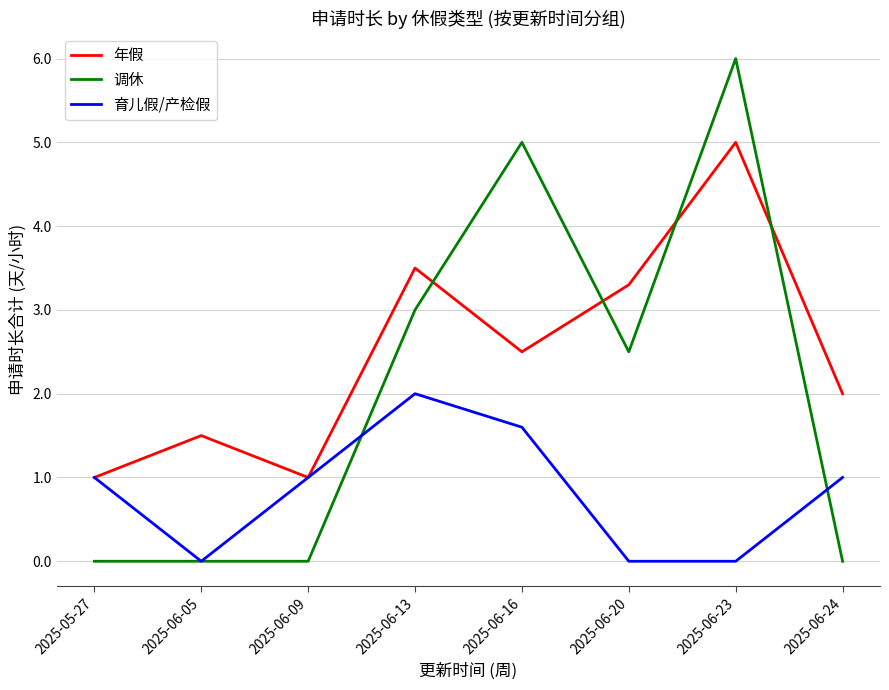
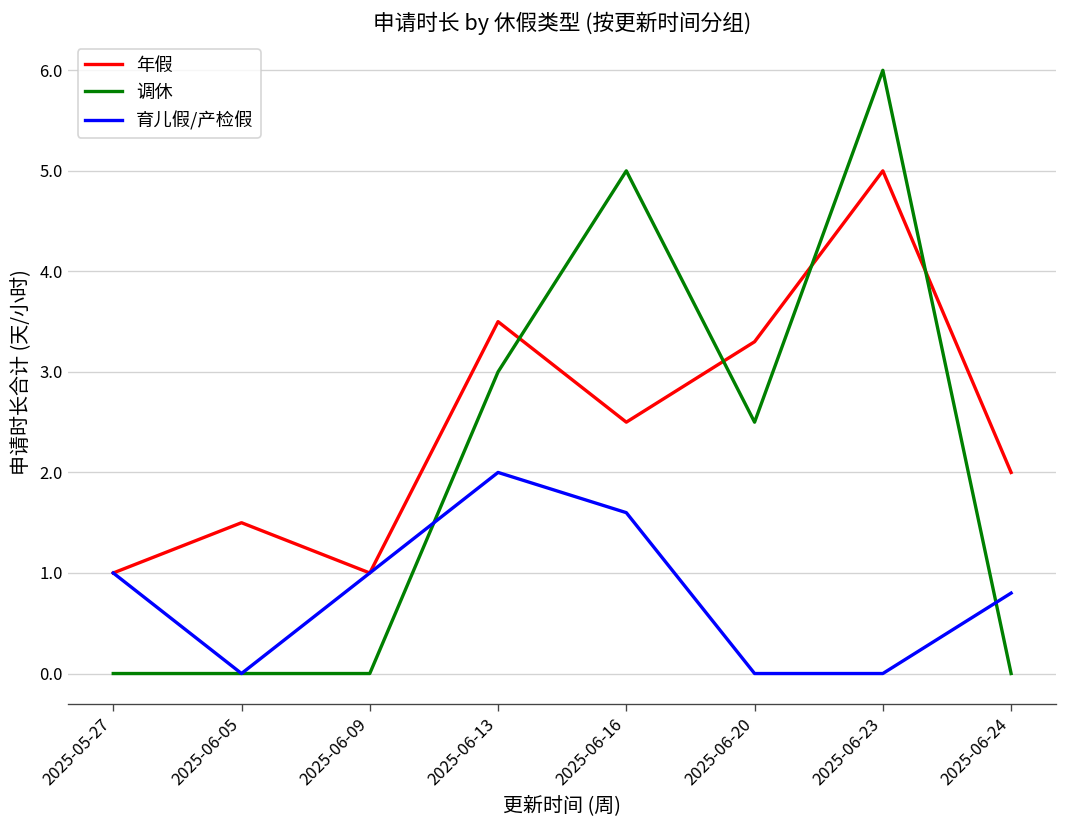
  {
    "年假": {
      "2025-06-05": 1.5,
      "2025-06-13": 3.5,
      "2025-06-16": 2.5,
      "2025-06-20": 3.3,
      "2025-06-23": 5.0,
      "2025-06-24": 2.0
    },
    "调休": {
      "2025-05-27": 0.0,
      "2025-06-09": 0.0,
      "2025-06-13": 3.0,
      "2025-06-16": 5.0,
      "2025-06-20": 2.5,
      "2025-06-23": 6.0,
      "2025-06-24": 0.0
    },
    "育儿假/产检假": {
      "2025-06-13": 2.0,
      "2025-06-16": 1.6,
      "2025-06-20": 0.0,
      "2025-06-23": 0.0,
-     "2025-06-24": 1.0
+     "2025-06-24": 0.8
    }
  }
